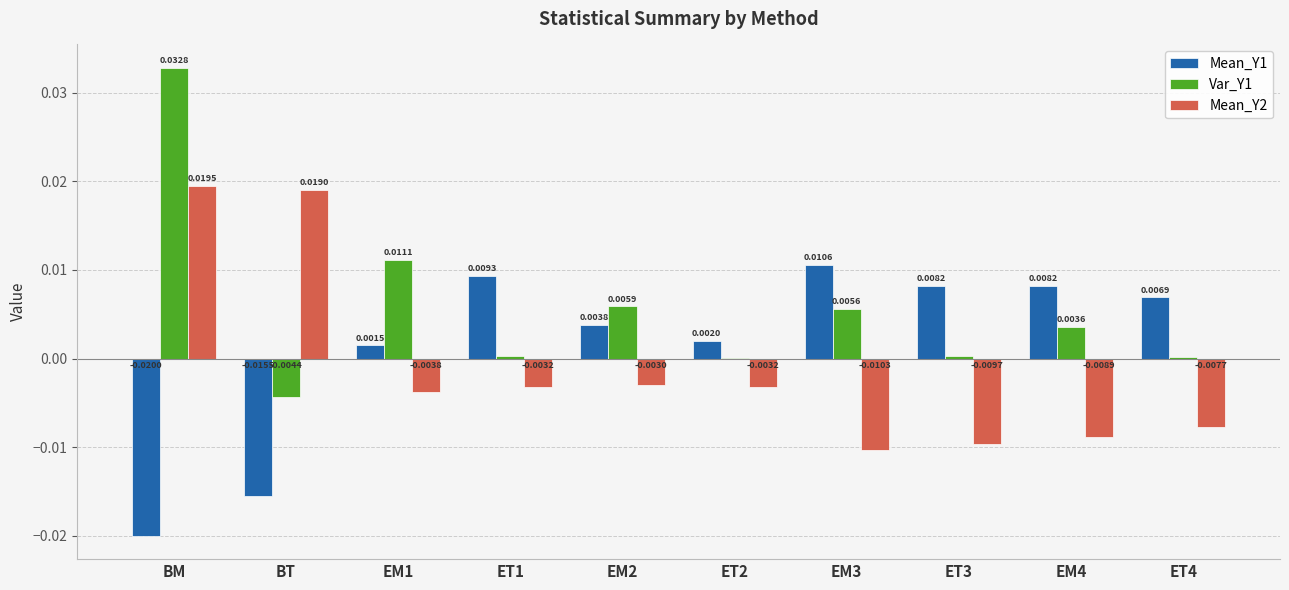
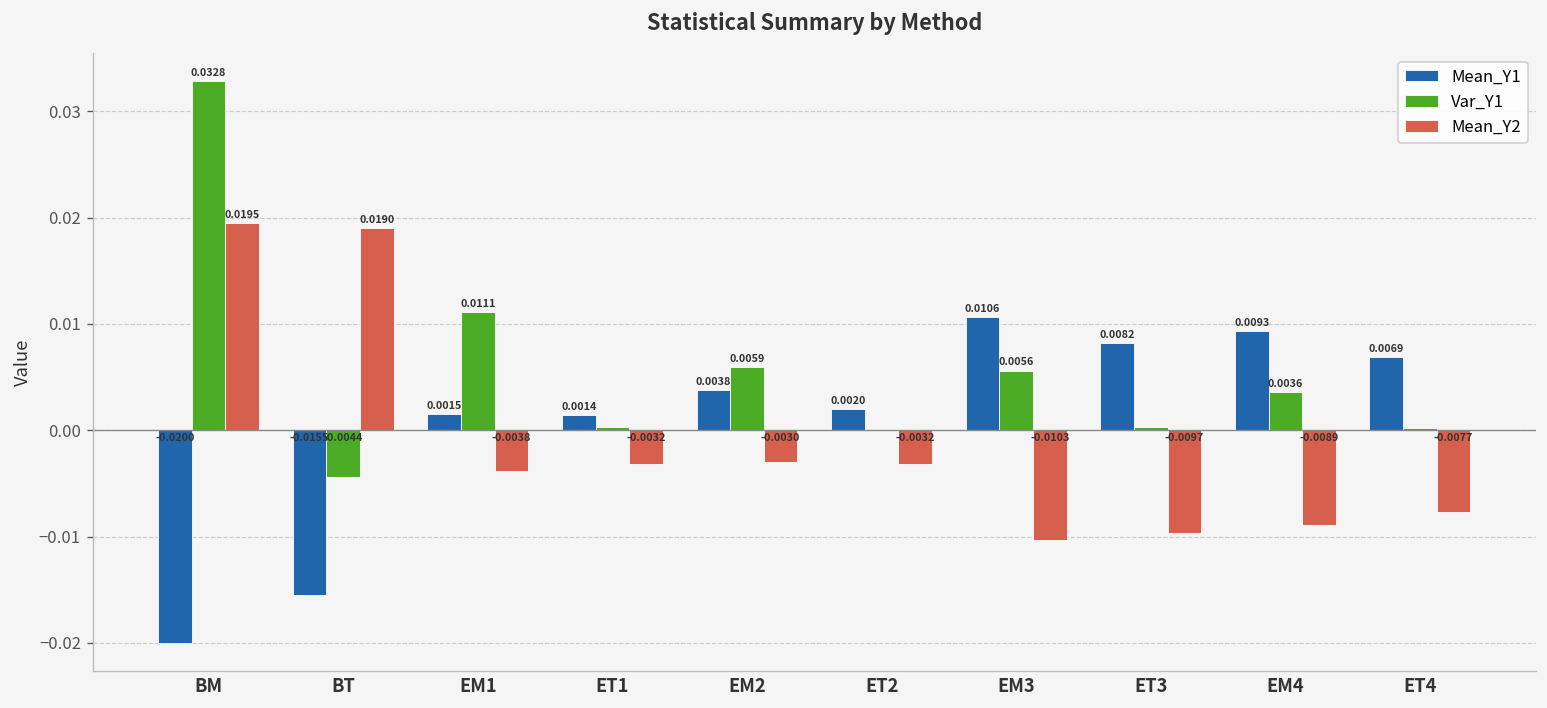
  {
    "Mean_Y1": {
      "BM": -0.0200,
      "BT": -0.0155,
      "EM1": 0.0015,
-     "ET1": 0.0093,
+     "ET1": 0.0014,
      "EM2": 0.0038,
      "ET2": 0.0020,
      "EM3": 0.0106,
      "ET3": 0.0082,
-     "EM4": 0.0082,
+     "EM4": 0.0093,
      "ET4": 0.0069
    },
    "Var_Y1": {
      "BM": 0.0328,
      "BT": -0.0044,
      "EM1": 0.0111,
      "EM2": 0.0059,
      "EM3": 0.0056,
      "EM4": 0.0036
    },
    "Mean_Y2": {
      "BM": 0.0195,
      "BT": 0.0190,
      "EM1": -0.0038,
      "ET1": -0.0032,
      "EM2": -0.0030,
      "ET2": -0.0032,
      "EM3": -0.0103,
      "ET3": -0.0097,
      "EM4": -0.0089,
      "ET4": -0.0077
    }
  }
